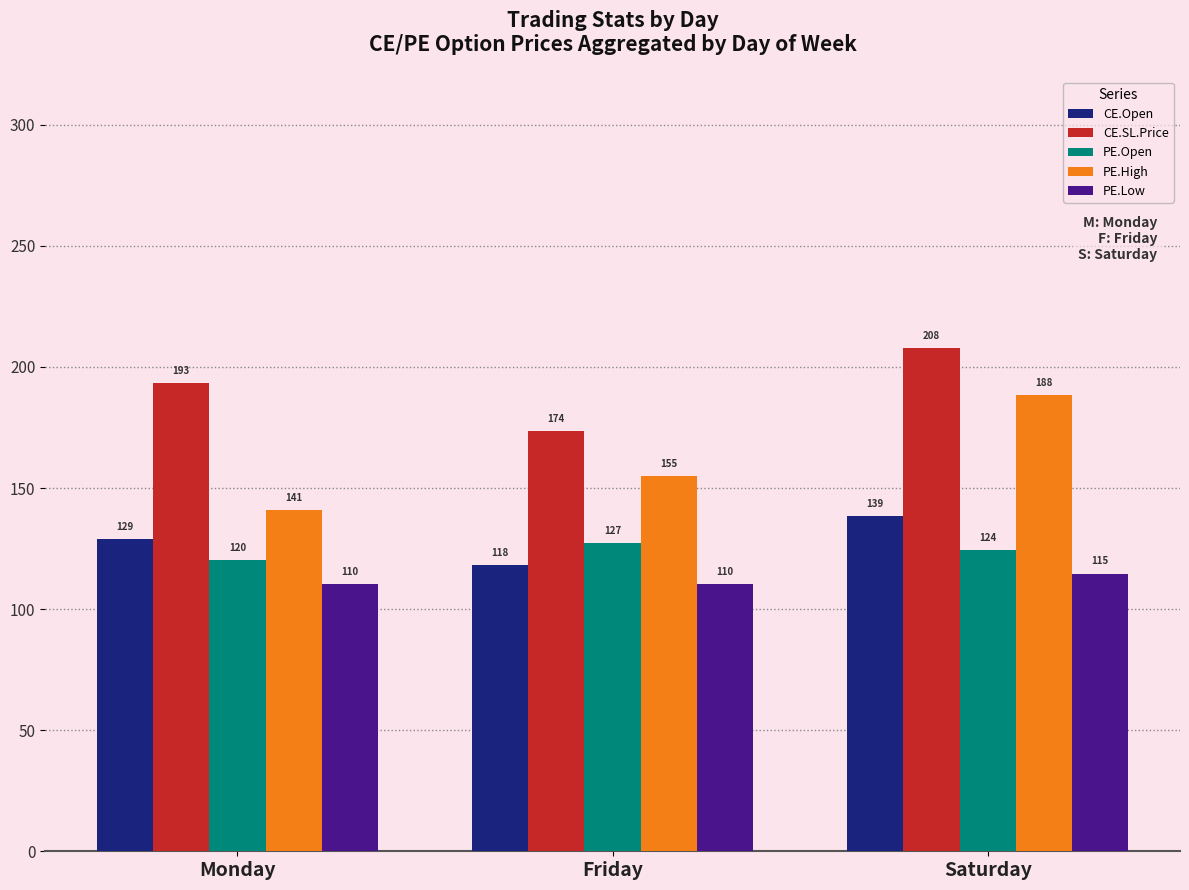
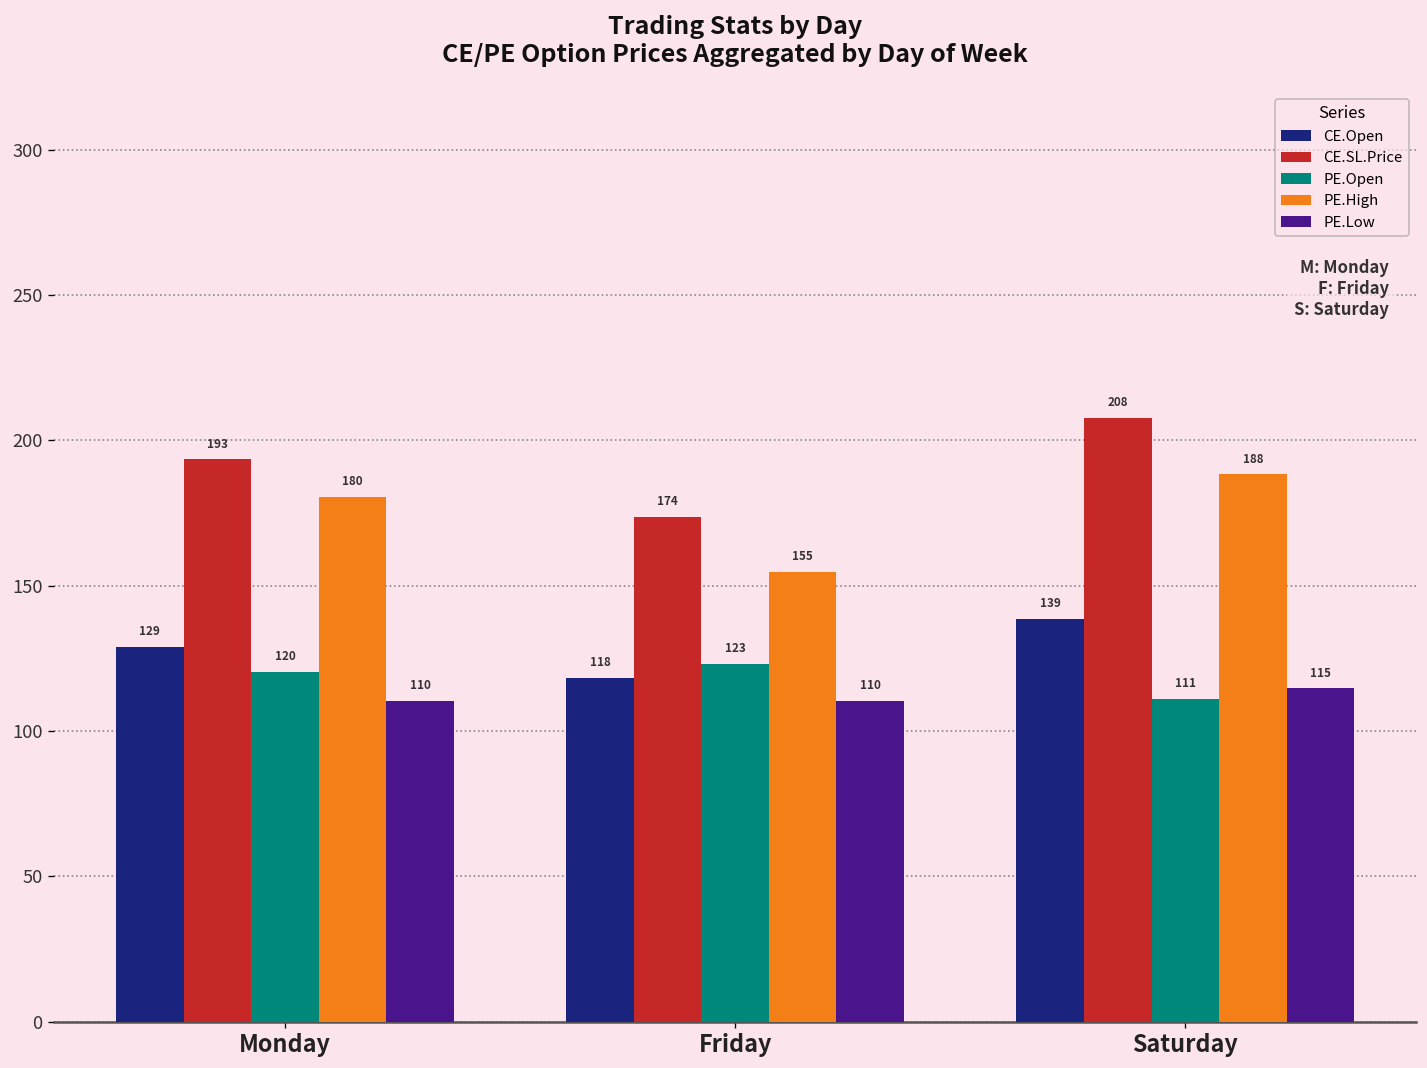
  {
    "CE.SL.Price": {
      "Monday": 193,
      "Friday": 174,
      "Saturday": 208
    },
    "PE.Open": {
      "Monday": 120,
-     "Friday": 127,
-     "Saturday": 124
+     "Friday": 123,
+     "Saturday": 111
    },
    "PE.High": {
-     "Monday": 141,
+     "Monday": 180,
      "Friday": 155,
      "Saturday": 188
    }
  }
